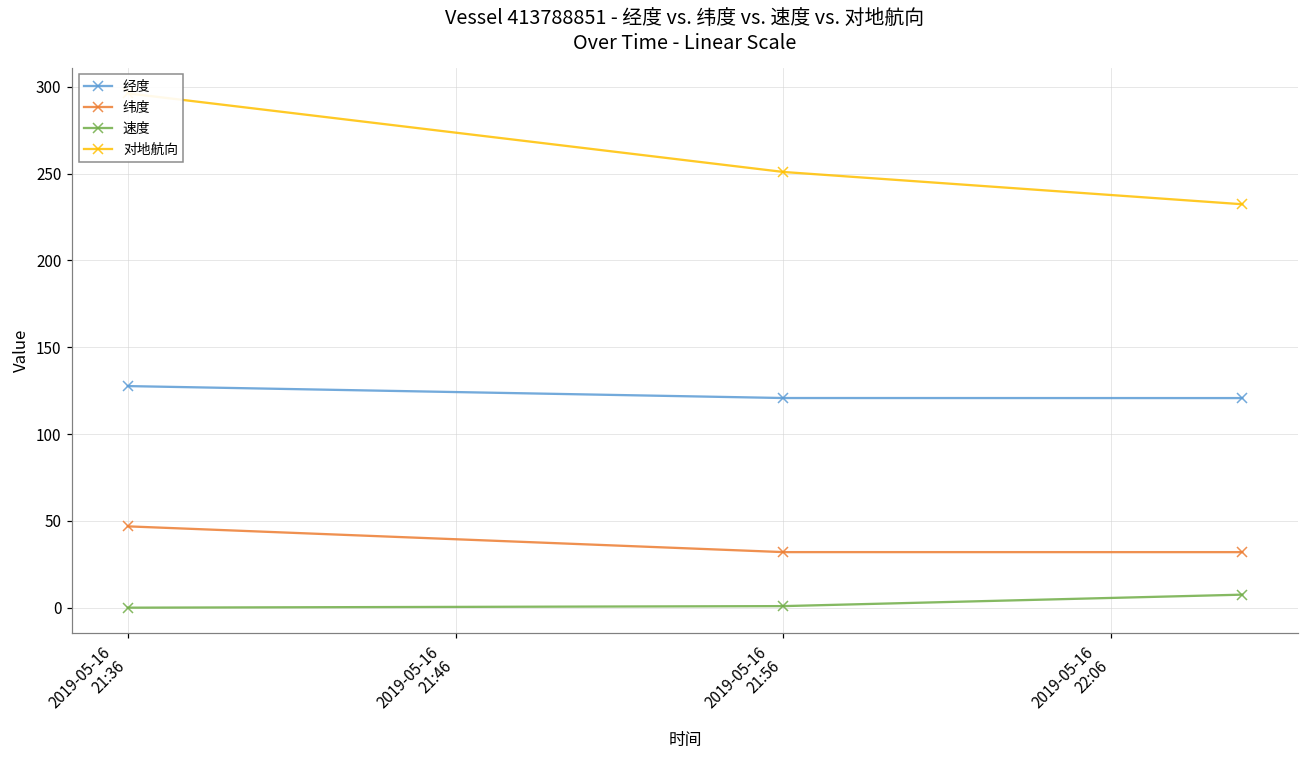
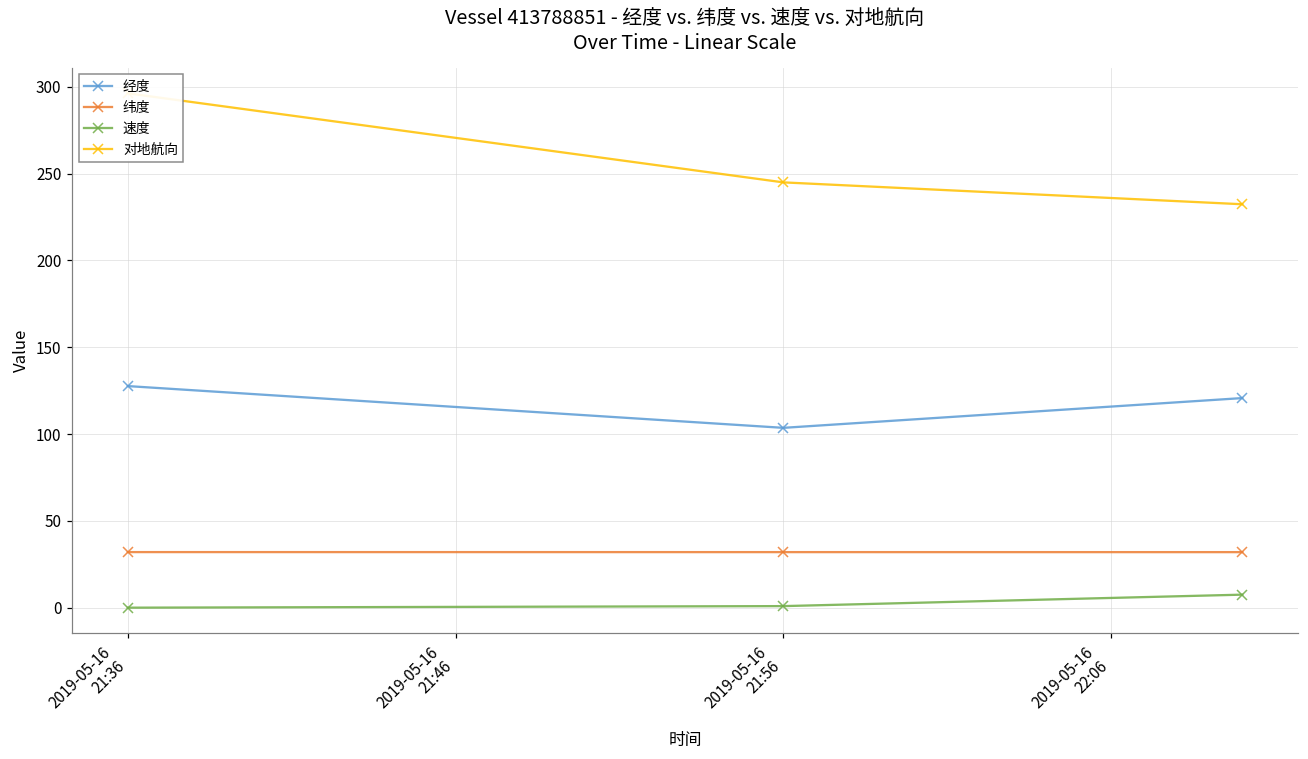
  {
    "经度": {
      "2019-05-16 21:36": 128,
-     "2019-05-16 21:56": 121
+     "2019-05-16 21:56": 104
    },
    "纬度": {
-     "2019-05-16 21:36": 47,
+     "2019-05-16 21:36": 32,
      "2019-05-16 21:56": 32
    },
    "速度": {
      "2019-05-16 21:36": 0,
      "2019-05-16 21:56": 1
    },
    "对地航向": {
-     "2019-05-16 21:56": 251
+     "2019-05-16 21:56": 245
    }
  }
